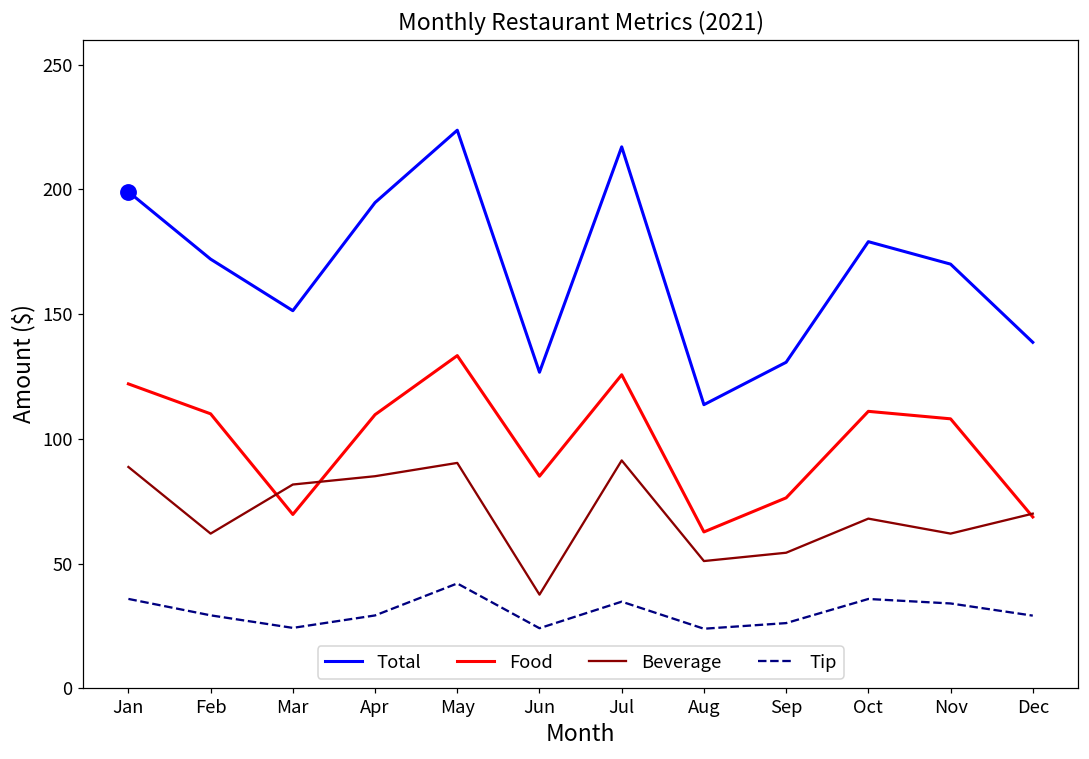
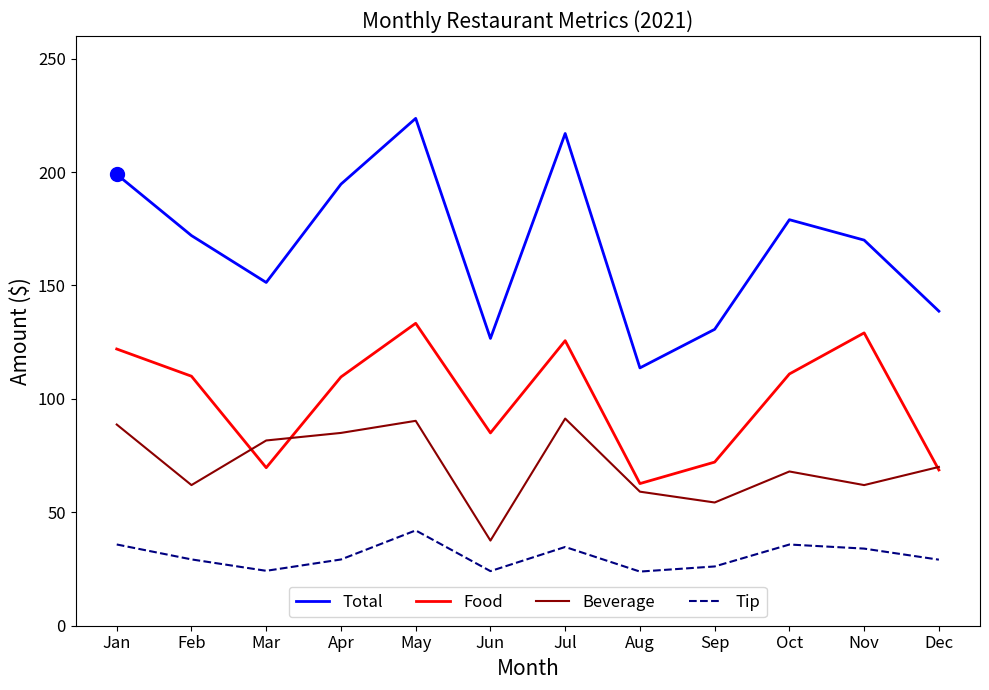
  {
    "Food": {
      "Jan": 122,
      "Feb": 110,
      "Mar": 70,
      "Apr": 110,
      "May": 133,
      "Jun": 85,
      "Jul": 126,
      "Aug": 63,
-     "Sep": 76,
+     "Sep": 72,
      "Oct": 111,
-     "Nov": 108,
+     "Nov": 129,
      "Dec": 69
    },
    "Beverage": {
      "Jan": 89,
      "Feb": 62,
      "Mar": 82,
      "Apr": 85,
      "May": 90,
      "Jun": 38,
      "Jul": 91,
-     "Aug": 51,
+     "Aug": 59,
      "Sep": 54,
      "Oct": 68,
      "Nov": 62,
      "Dec": 70
    },
    "Tip": {
      "Jan": 36,
      "Feb": 29,
      "Mar": 24,
      "Apr": 29,
      "May": 42,
      "Jun": 24,
      "Jul": 35,
      "Aug": 24,
      "Sep": 26,
      "Oct": 36,
      "Nov": 34,
      "Dec": 29
    }
  }
